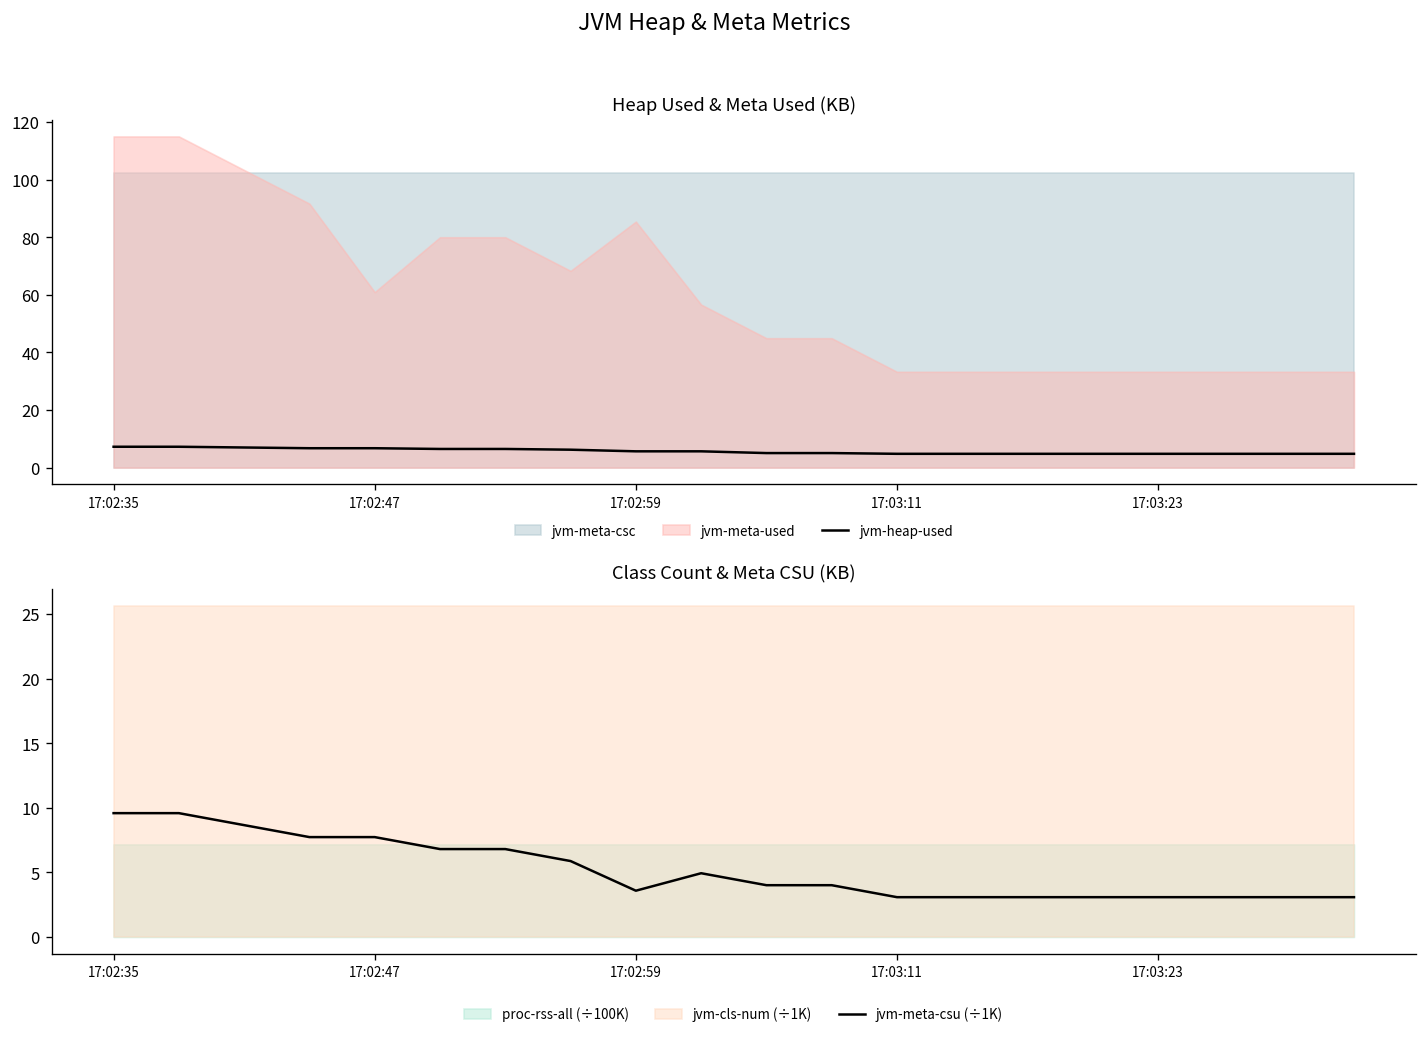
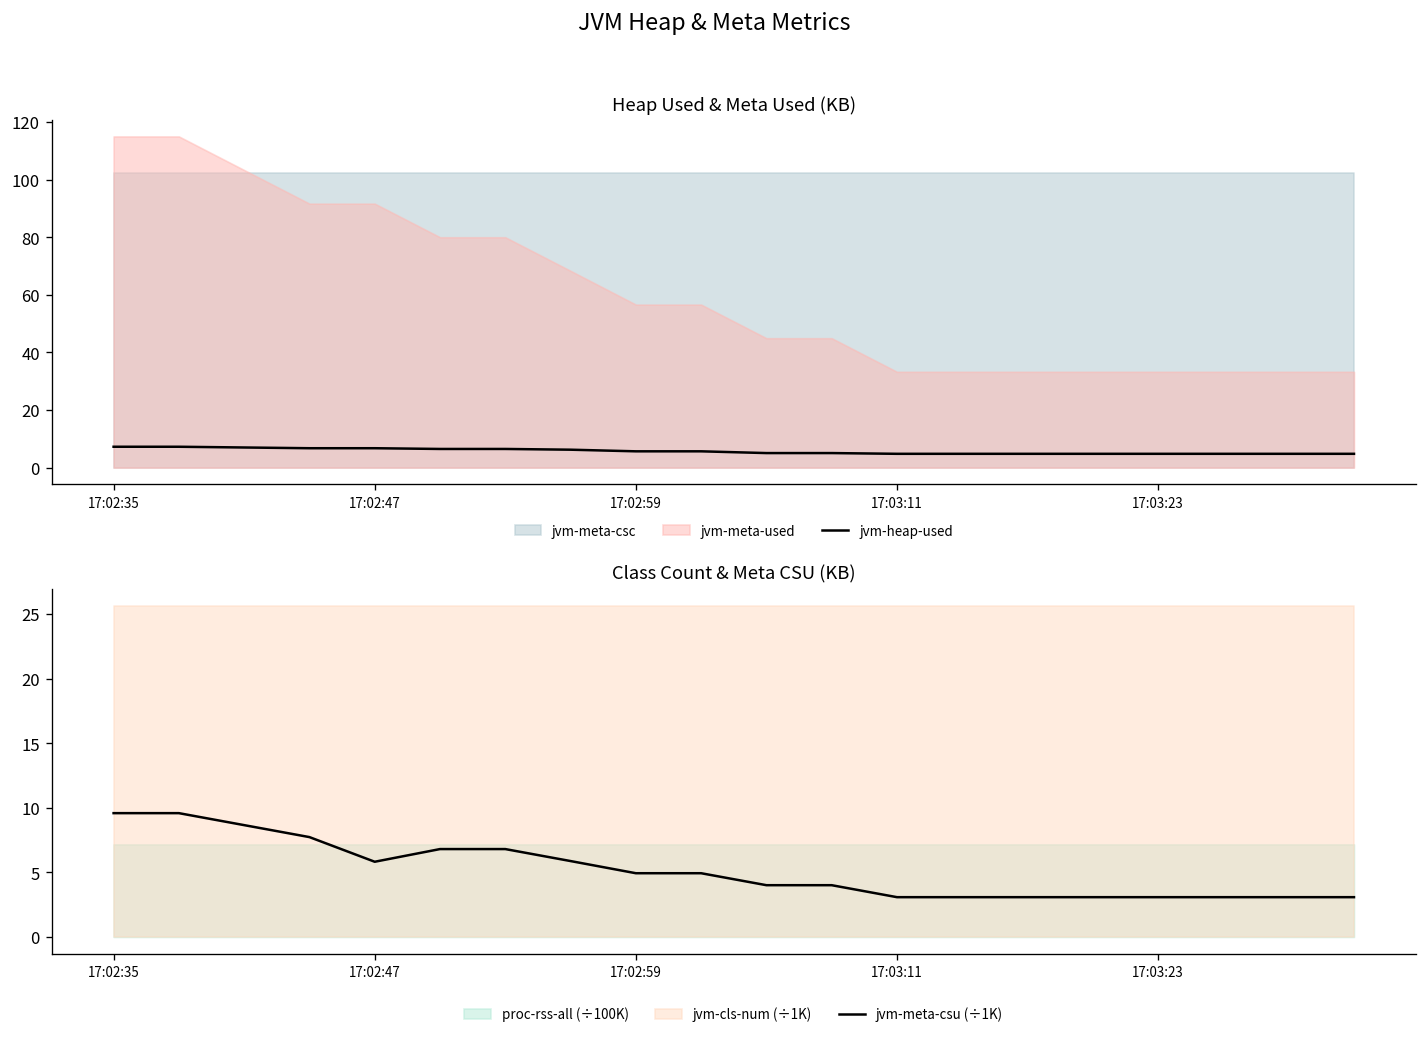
  {
    "Heap Used & Meta Used (KB)": {
      "jvm-heap-used": {
        "17:02:35": 7,
        "17:02:47": 7,
        "17:02:59": 6,
        "17:03:11": 5,
        "17:03:23": 5
      },
      "jvm-meta-csc": {
        "17:02:35": 102,
        "17:02:47": 102,
        "17:02:59": 102,
        "17:03:11": 102,
        "17:03:23": 102
      },
      "jvm-meta-used": {
        "17:02:35": 115,
-       "17:02:47": 61,
-       "17:02:59": 85,
+       "17:02:47": 92,
+       "17:02:59": 57,
        "17:03:11": 33,
        "17:03:23": 33
      }
    },
    "Class Count & Meta CSU (KB)": {
      "jvm-meta-csu (÷1K)": {
        "17:02:35": 9.6,
-       "17:02:47": 7.7,
-       "17:02:59": 3.6,
+       "17:02:47": 5.8,
+       "17:02:59": 4.9,
        "17:03:11": 3.1,
        "17:03:23": 3.1
      }
    }
  }
